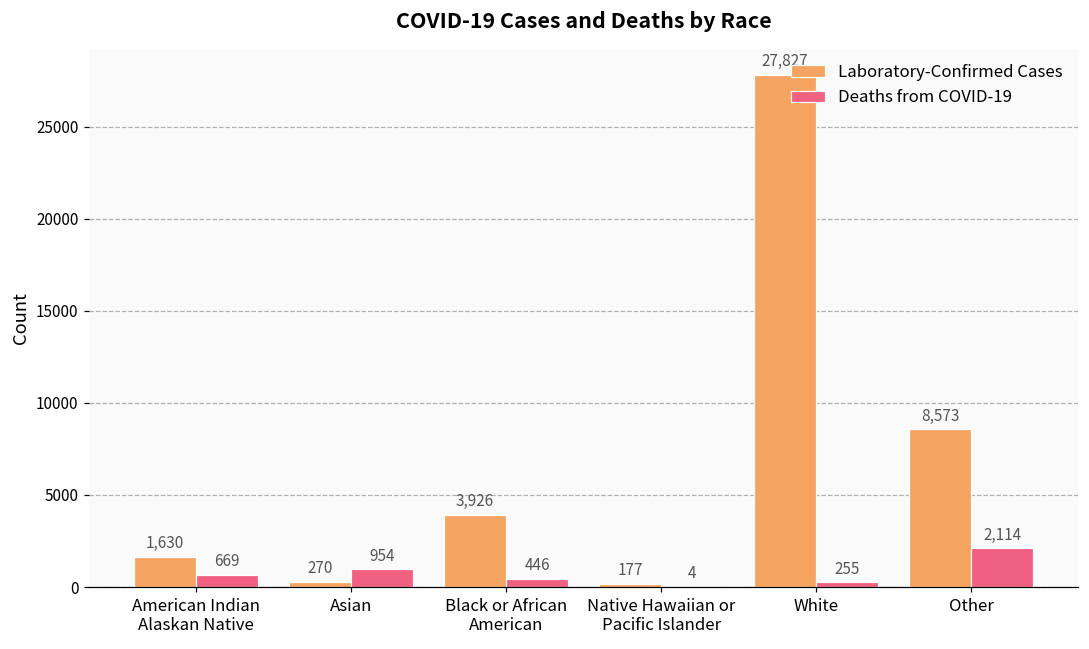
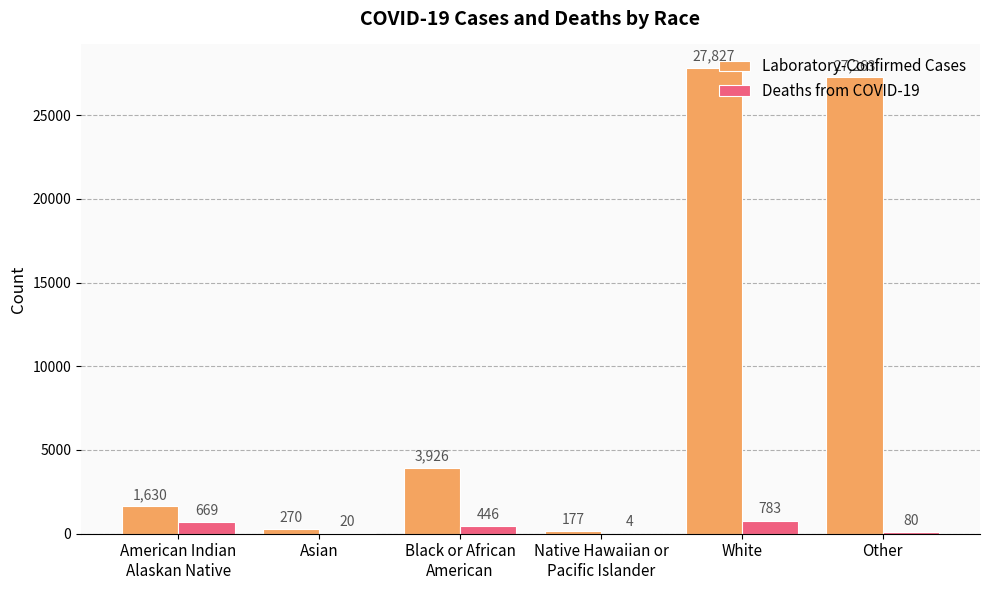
  {
    "Laboratory-Confirmed Cases": {
      "American Indian Alaskan Native": "1,630",
      "Asian": "270",
      "Black or African American": "3,926",
      "Native Hawaiian or Pacific Islander": "177",
      "White": "27,827",
-     "Other": "8,573"
+     "Other": "27,263"
    },
    "Deaths from COVID-19": {
      "American Indian Alaskan Native": "669",
-     "Asian": "954",
+     "Asian": "20",
      "Black or African American": "446",
      "Native Hawaiian or Pacific Islander": "4",
-     "White": "255",
-     "Other": "2,114"
+     "White": "783",
+     "Other": "80"
    }
  }
